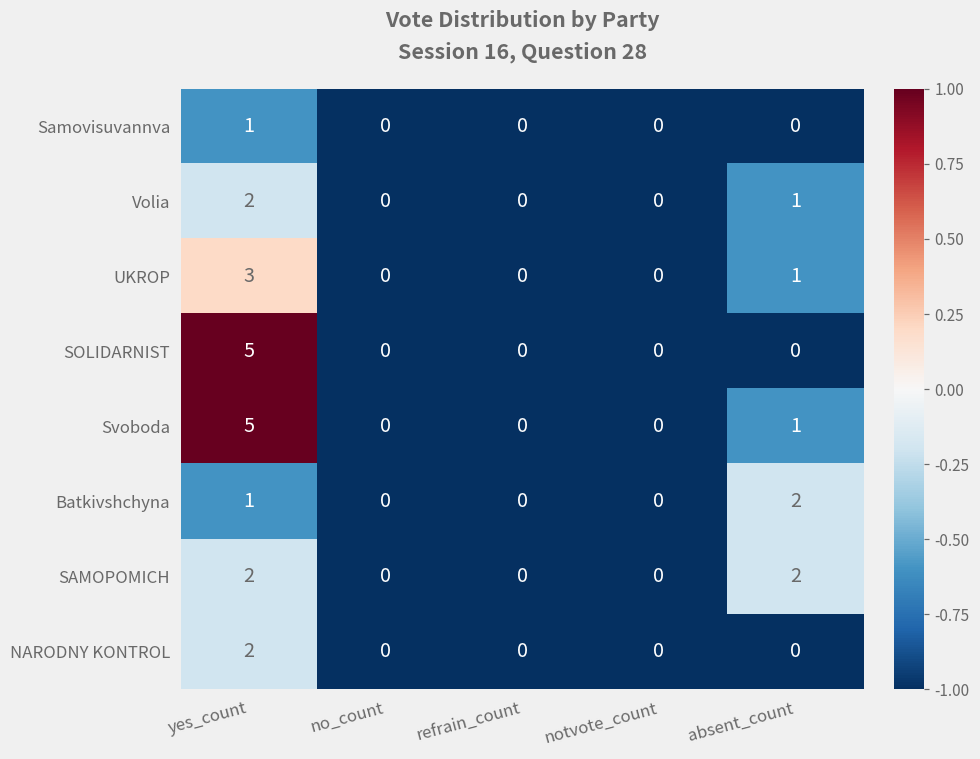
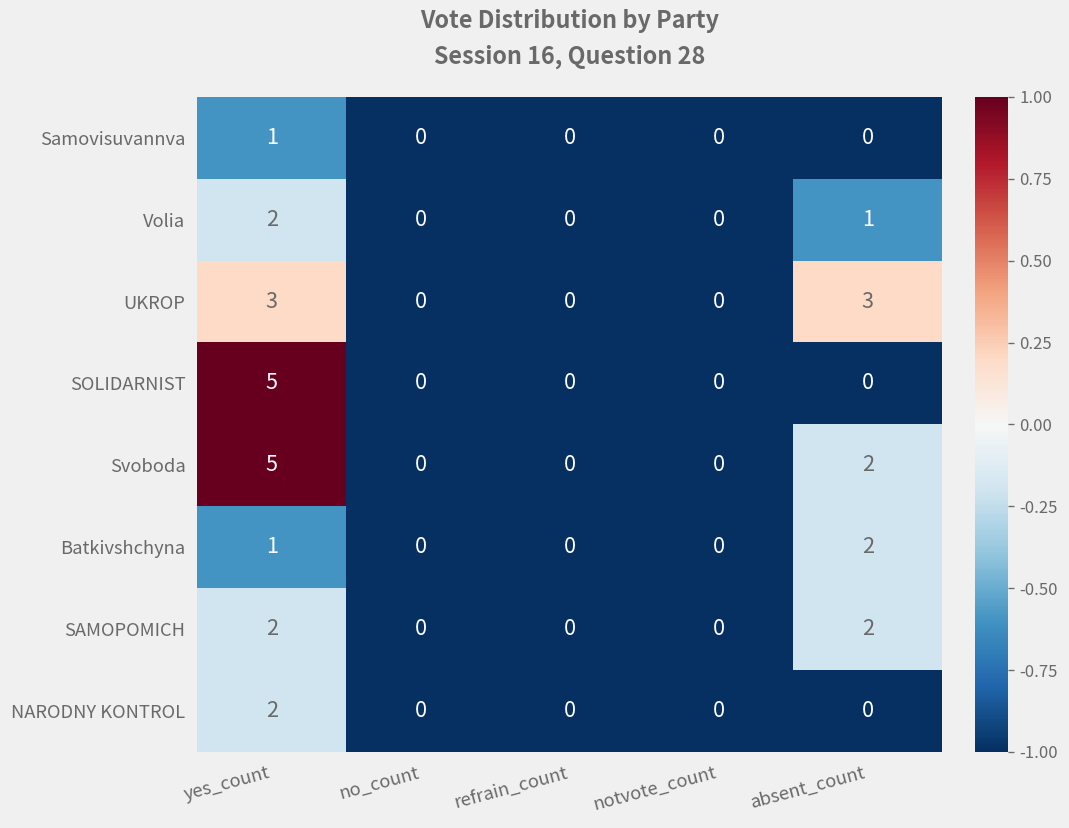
  {
    "Samovisuvannva": {
      "yes_count": 1,
      "no_count": 0,
      "refrain_count": 0,
      "notvote_count": 0,
      "absent_count": 0
    },
    "Volia": {
      "yes_count": 2,
      "no_count": 0,
      "refrain_count": 0,
      "notvote_count": 0,
      "absent_count": 1
    },
    "UKROP": {
      "yes_count": 3,
      "no_count": 0,
      "refrain_count": 0,
      "notvote_count": 0,
-     "absent_count": 1
+     "absent_count": 3
    },
    "SOLIDARNIST": {
      "yes_count": 5,
      "no_count": 0,
      "refrain_count": 0,
      "notvote_count": 0,
      "absent_count": 0
    },
    "Svoboda": {
      "yes_count": 5,
      "no_count": 0,
      "refrain_count": 0,
      "notvote_count": 0,
-     "absent_count": 1
+     "absent_count": 2
    },
    "Batkivshchyna": {
      "yes_count": 1,
      "no_count": 0,
      "refrain_count": 0,
      "notvote_count": 0,
      "absent_count": 2
    },
    "SAMOPOMICH": {
      "yes_count": 2,
      "no_count": 0,
      "refrain_count": 0,
      "notvote_count": 0,
      "absent_count": 2
    },
    "NARODNY KONTROL": {
      "yes_count": 2,
      "no_count": 0,
      "refrain_count": 0,
      "notvote_count": 0,
      "absent_count": 0
    }
  }
